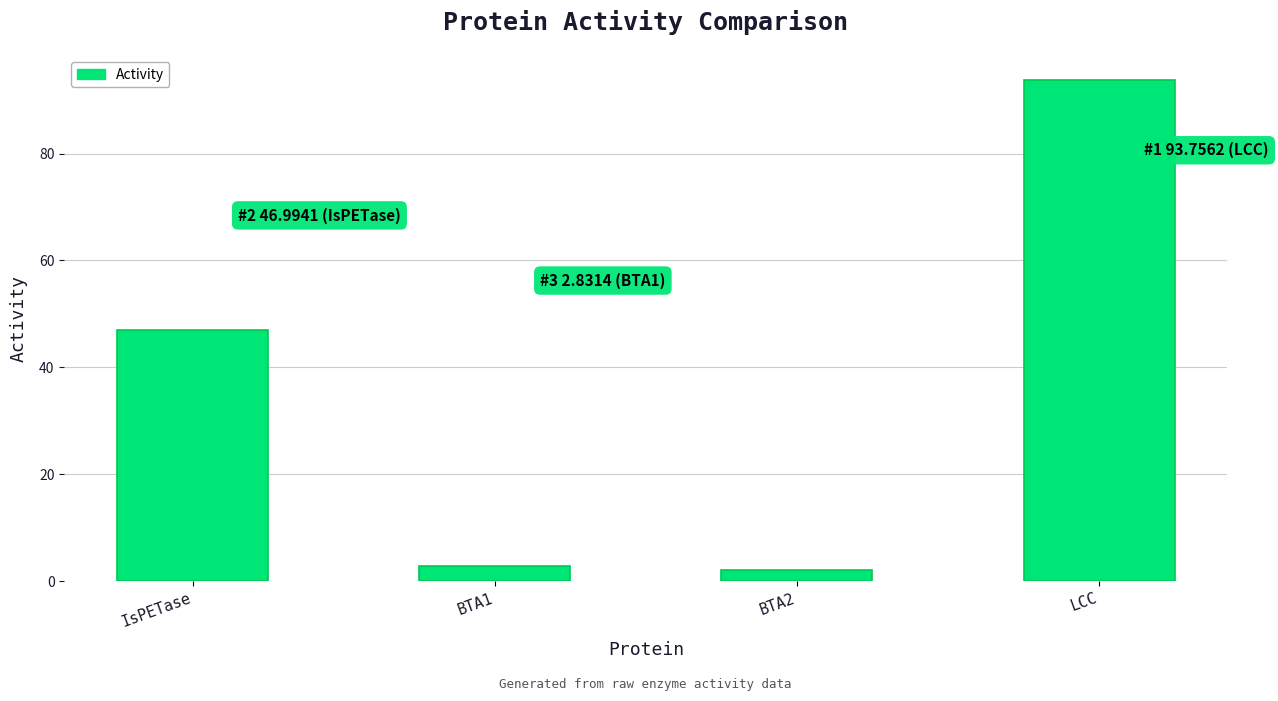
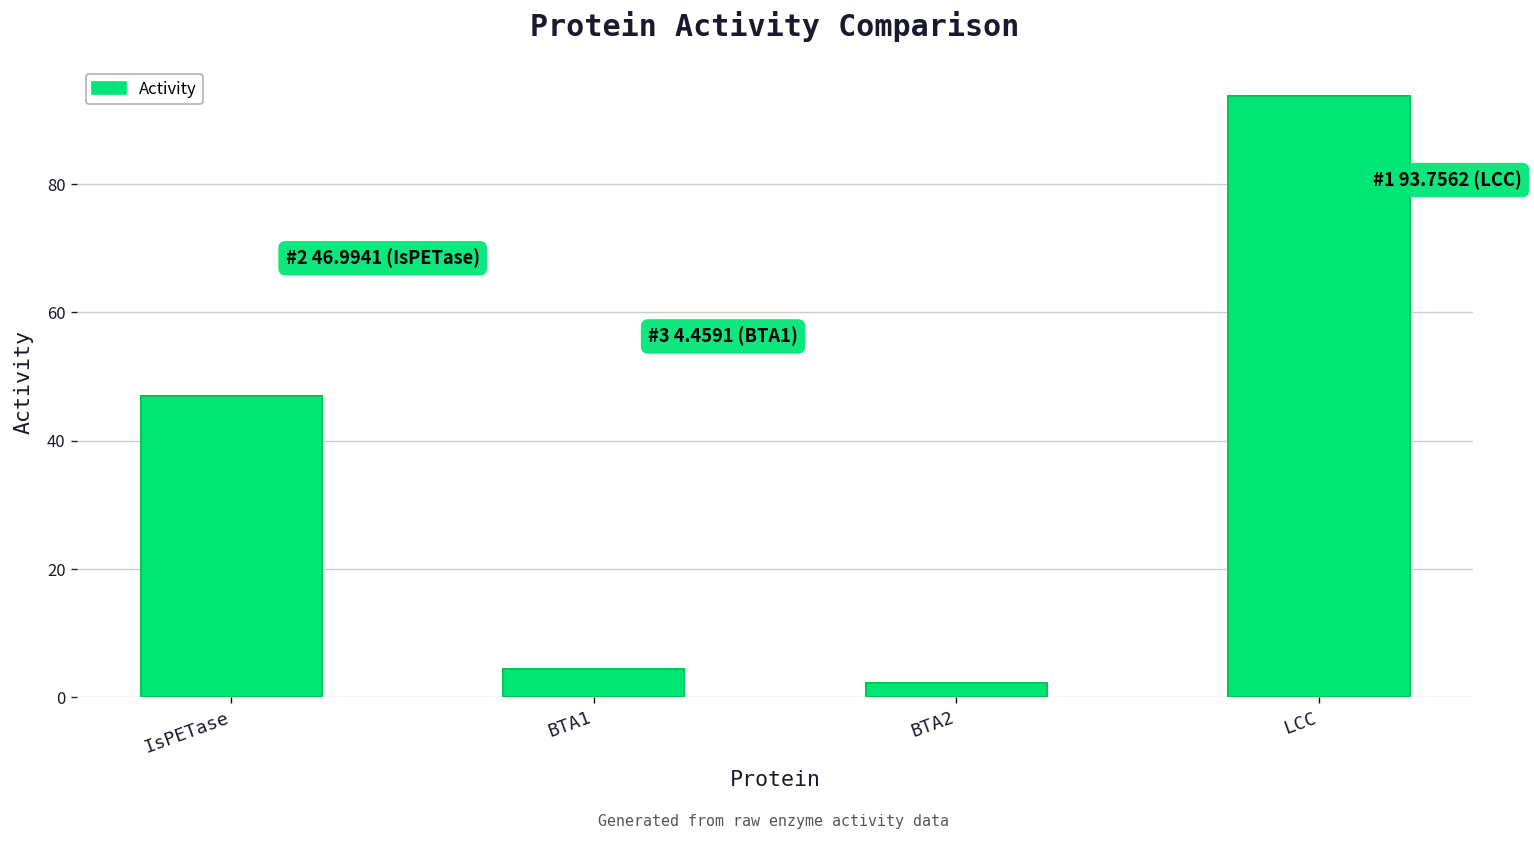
  {
-   "BTA1": 2.8314
+   "BTA1": 4.4591
  }
